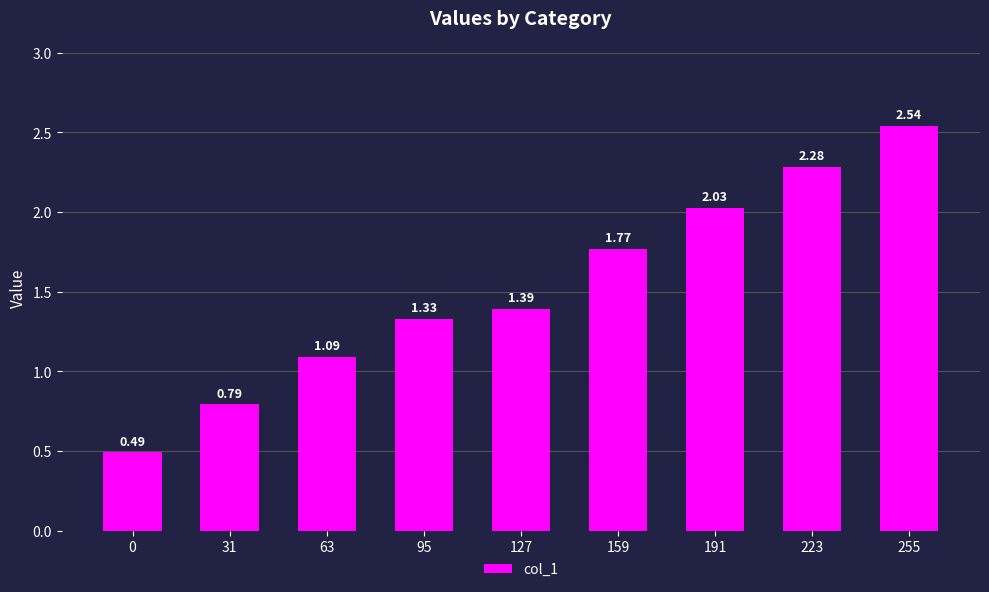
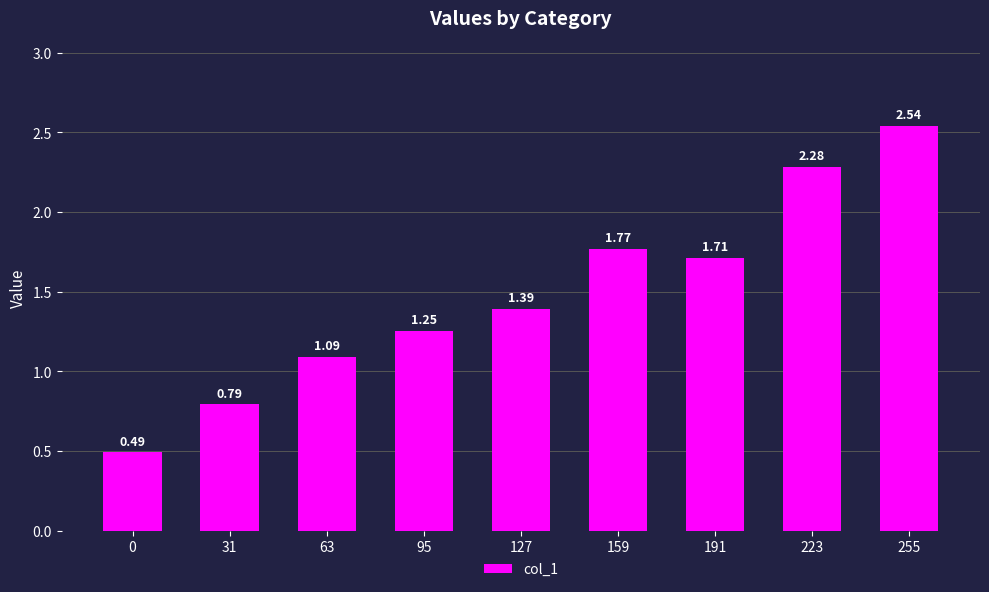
  {
    "0": 0.49,
    "31": 0.79,
    "63": 1.09,
-   "95": 1.33,
+   "95": 1.25,
    "127": 1.39,
    "159": 1.77,
-   "191": 2.03,
+   "191": 1.71,
    "223": 2.28,
    "255": 2.54
  }
